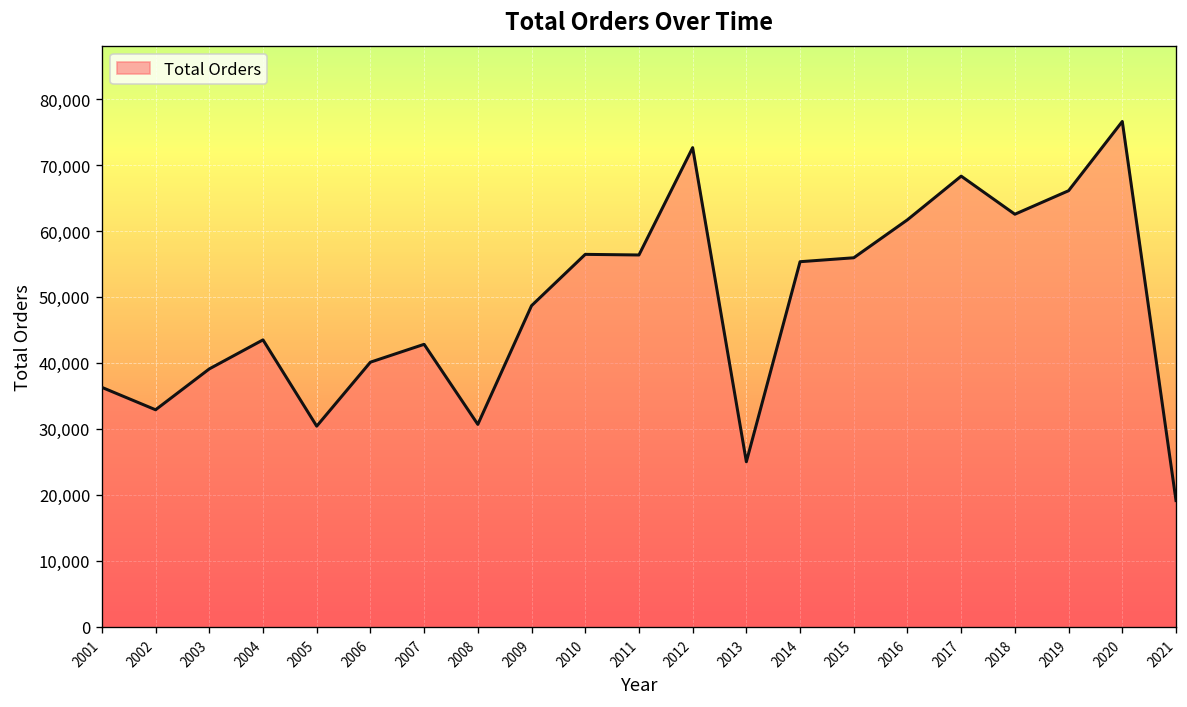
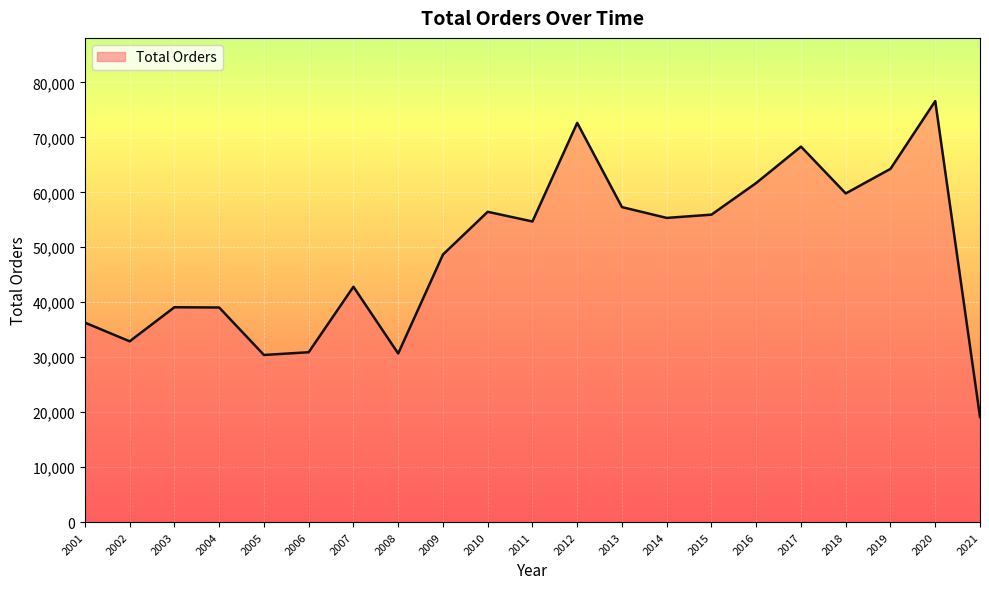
  {
    "2001": "36,000",
    "2002": "33,000",
    "2003": "39,000",
-   "2004": "43,000",
+   "2004": "39,000",
    "2005": "30,000",
-   "2006": "40,000",
+   "2006": "31,000",
    "2007": "43,000",
    "2008": "31,000",
    "2009": "49,000",
    "2010": "56,000",
-   "2011": "56,000",
+   "2011": "55,000",
    "2012": "73,000",
-   "2013": "25,000",
+   "2013": "57,000",
    "2014": "55,000",
    "2015": "56,000",
    "2016": "62,000",
    "2017": "68,000",
-   "2018": "63,000",
-   "2019": "66,000",
+   "2018": "60,000",
+   "2019": "64,000",
    "2020": "77,000",
    "2021": "19,000"
  }
